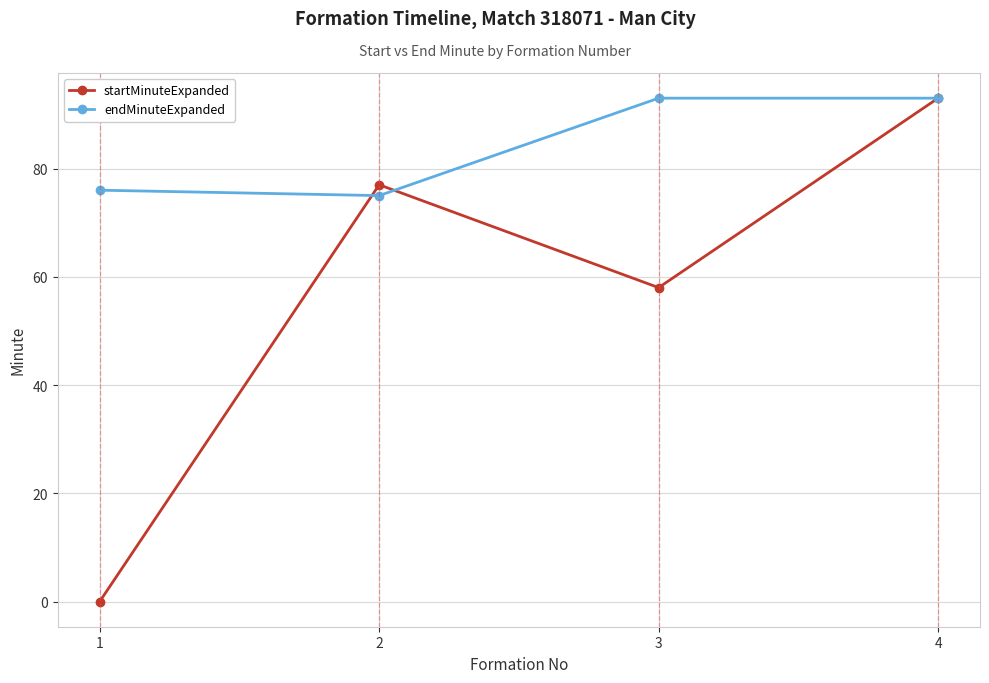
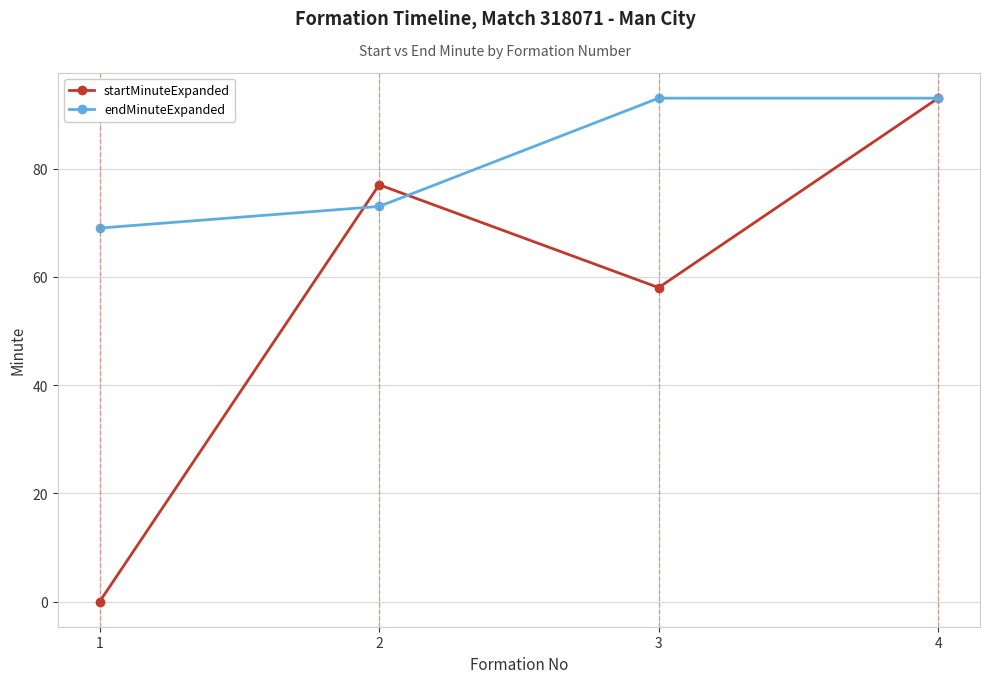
  {
    "startMinuteExpanded": {
      "1": 0,
      "2": 77,
      "3": 58
    },
    "endMinuteExpanded": {
-     "1": 76,
-     "2": 75,
+     "1": 69,
+     "2": 73,
      "3": 93
    }
  }
